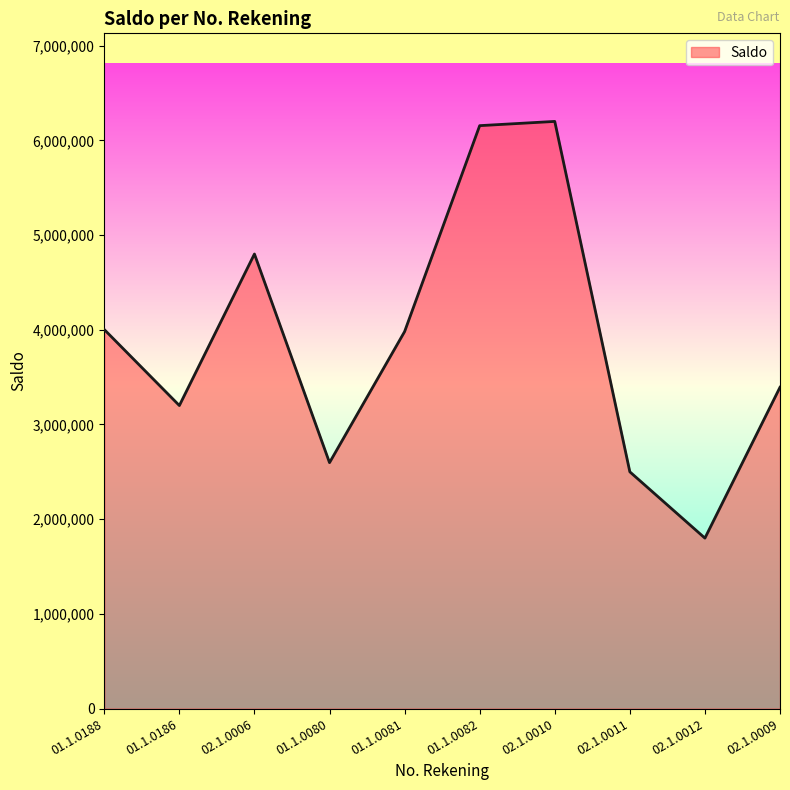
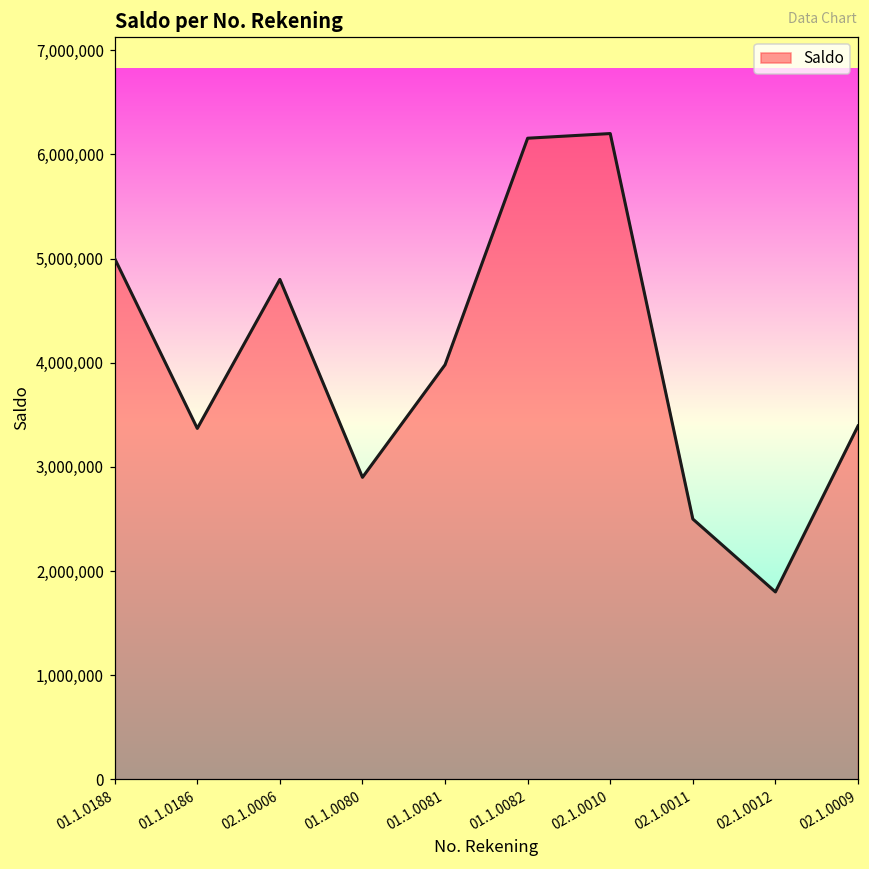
  {
-   "01.1.0188": "4,000,000",
-   "01.1.0186": "3,200,000",
+   "01.1.0188": "5,000,000",
+   "01.1.0186": "3,400,000",
    "02.1.0006": "4,800,000",
-   "01.1.0080": "2,600,000",
+   "01.1.0080": "2,900,000",
    "01.1.0081": "4,000,000",
    "01.1.0082": "6,200,000",
    "02.1.0010": "6,200,000",
    "02.1.0011": "2,500,000",
    "02.1.0012": "1,800,000",
    "02.1.0009": "3,400,000"
  }
